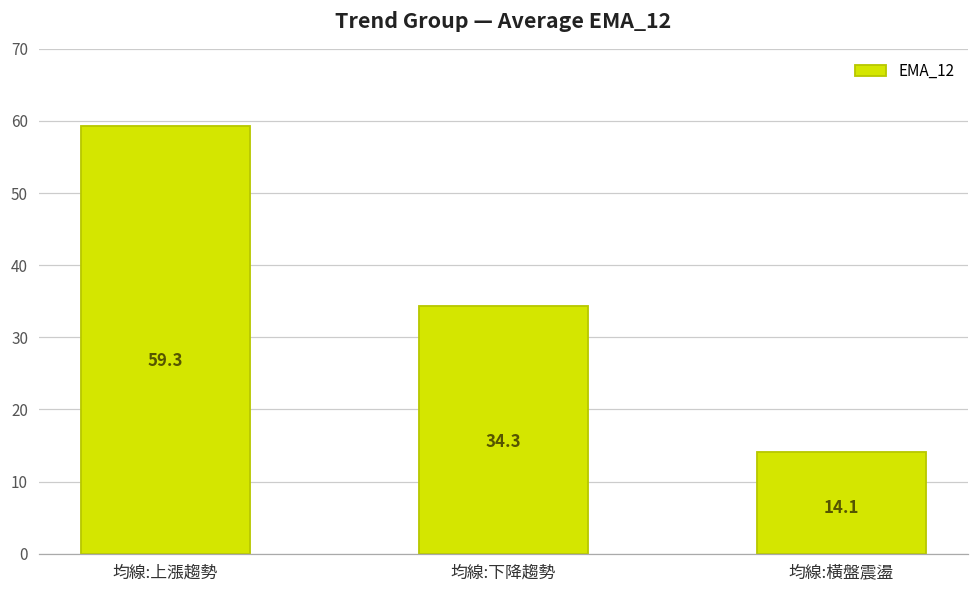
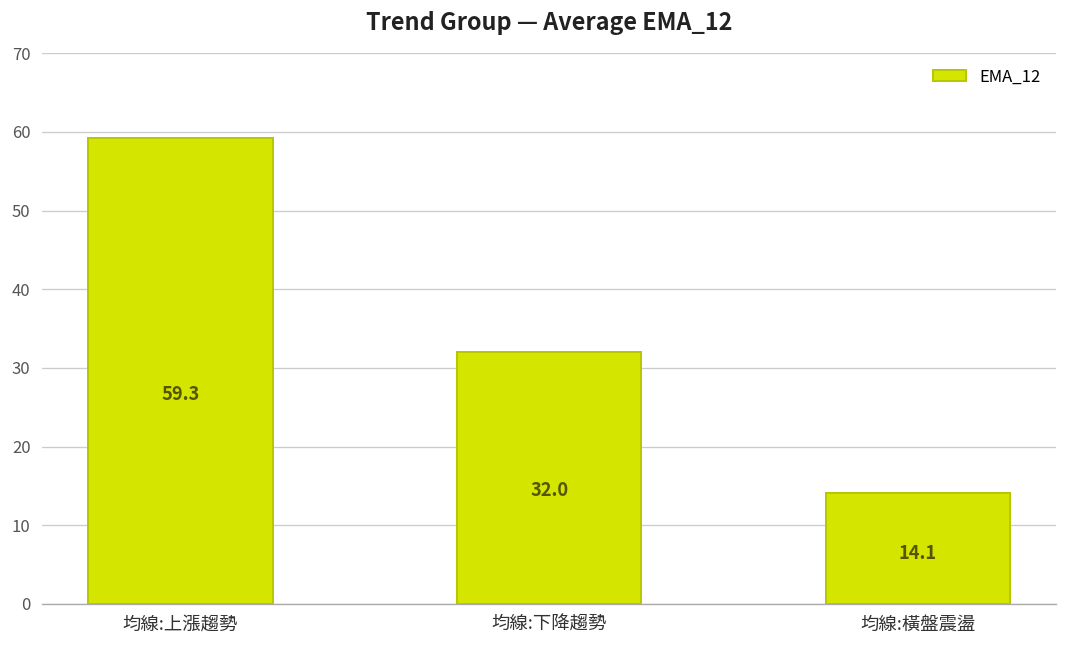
  {
    "均線:上漲趨勢": 59.3,
-   "均線:下降趨勢": 34.3,
+   "均線:下降趨勢": 32.0,
    "均線:橫盤震盪": 14.1
  }
